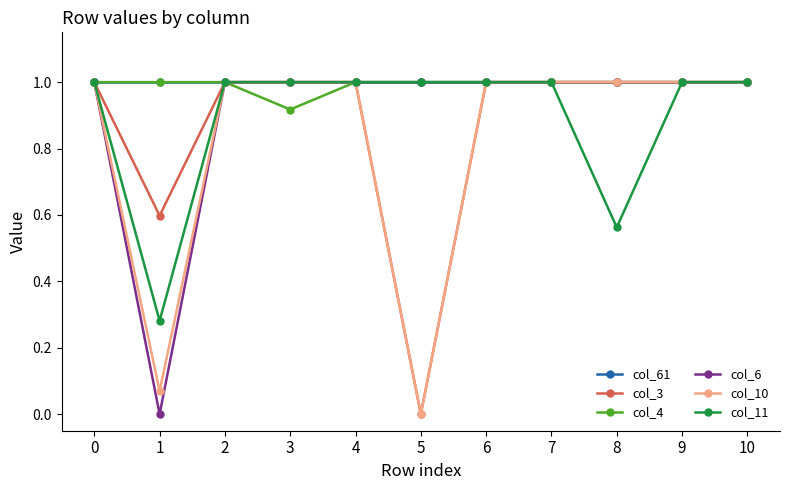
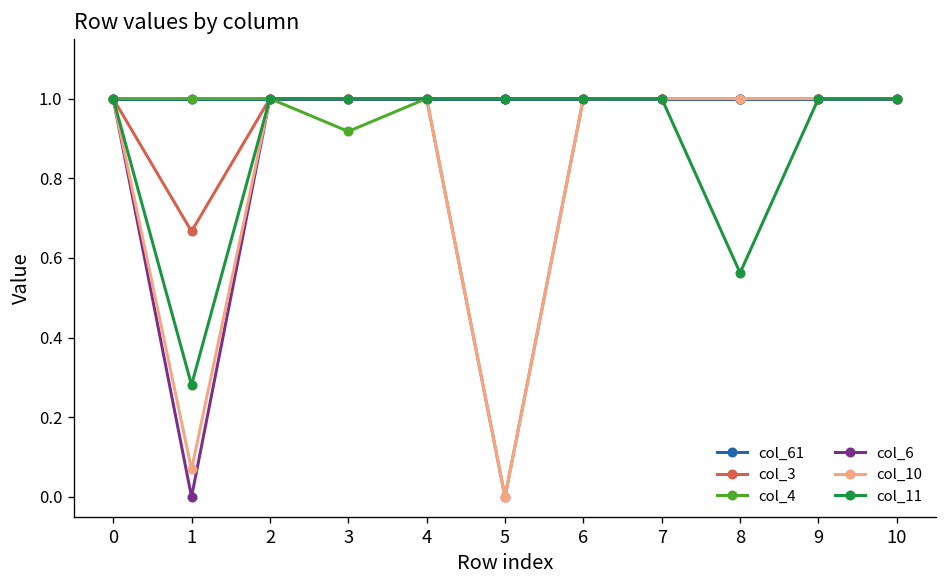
  {
    "col_3": {
-     "1": 0.60
+     "1": 0.67
    },
    "col_4": {
      "3": 0.92
    },
    "col_6": {
      "1": 0.00
    },
    "col_10": {
      "1": 0.07
    },
    "col_11": {
      "1": 0.28,
      "8": 0.56
    }
  }
